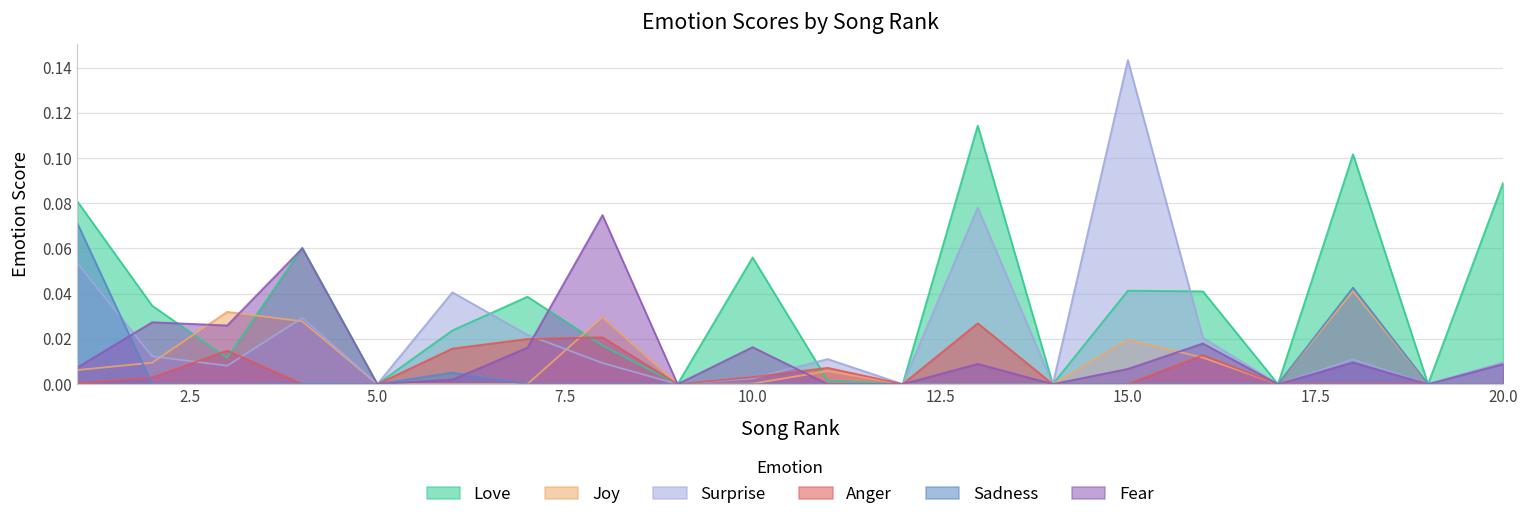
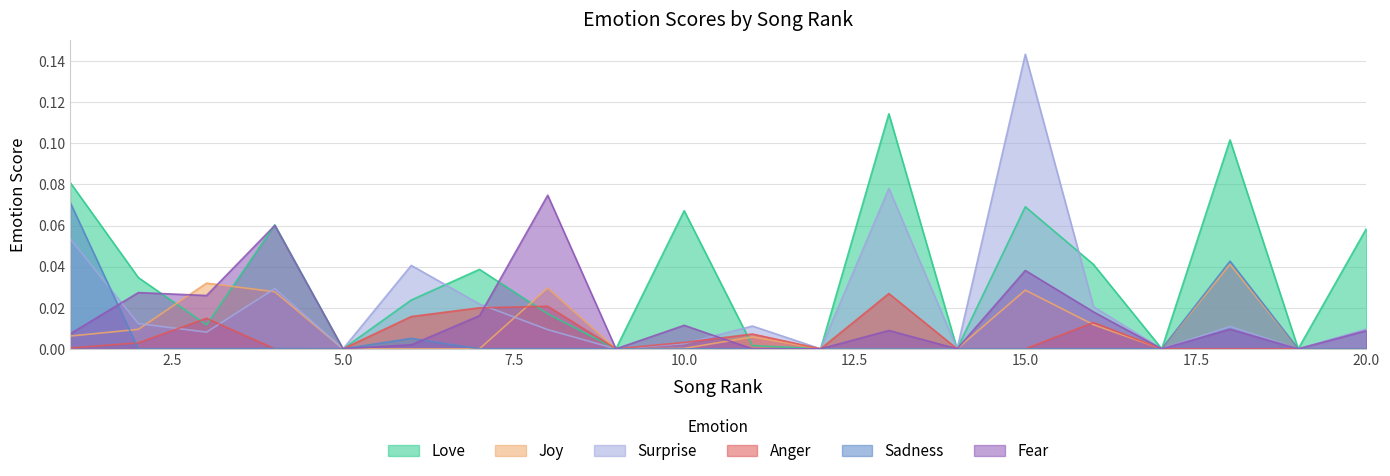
  {
    "Love": {
-     "10.0": 0.056,
-     "15.0": 0.041,
-     "20.0": 0.089
+     "10.0": 0.067,
+     "15.0": 0.069,
+     "20.0": 0.059
    },
    "Joy": {
-     "15.0": 0.020
+     "15.0": 0.029
    },
    "Surprise": {
      "15.0": 0.143
    },
    "Fear": {
-     "10.0": 0.016,
-     "15.0": 0.007
+     "10.0": 0.011,
+     "15.0": 0.038
    }
  }
